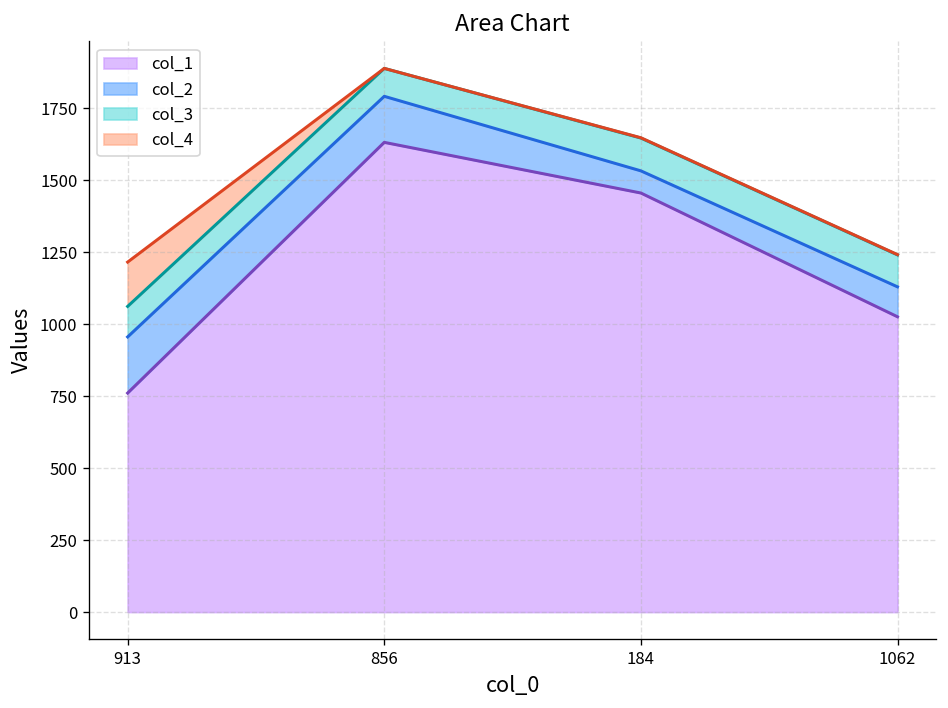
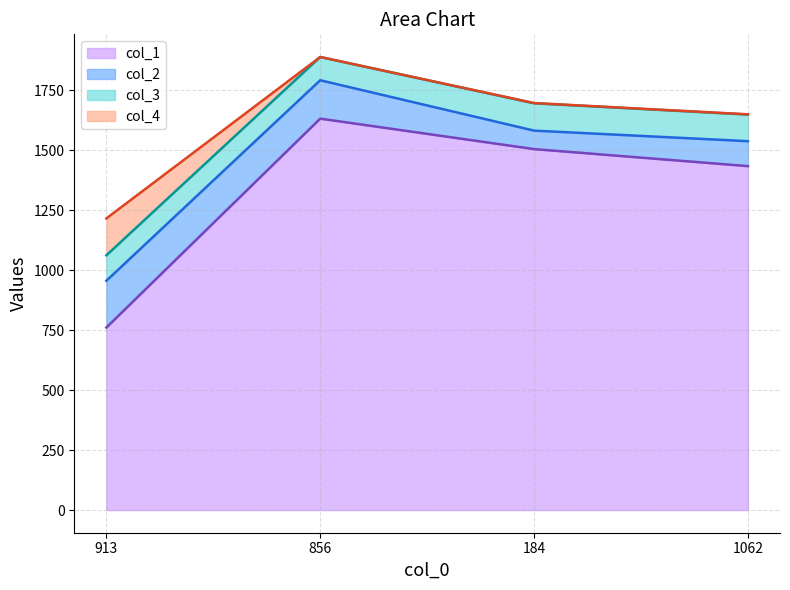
  {
    "col_1": {
      "913": 760,
      "856": 1630,
-     "184": 1460,
-     "1062": 1030
+     "184": 1510,
+     "1062": 1430
    },
    "col_4": {
      "913": 150
    }
  }
